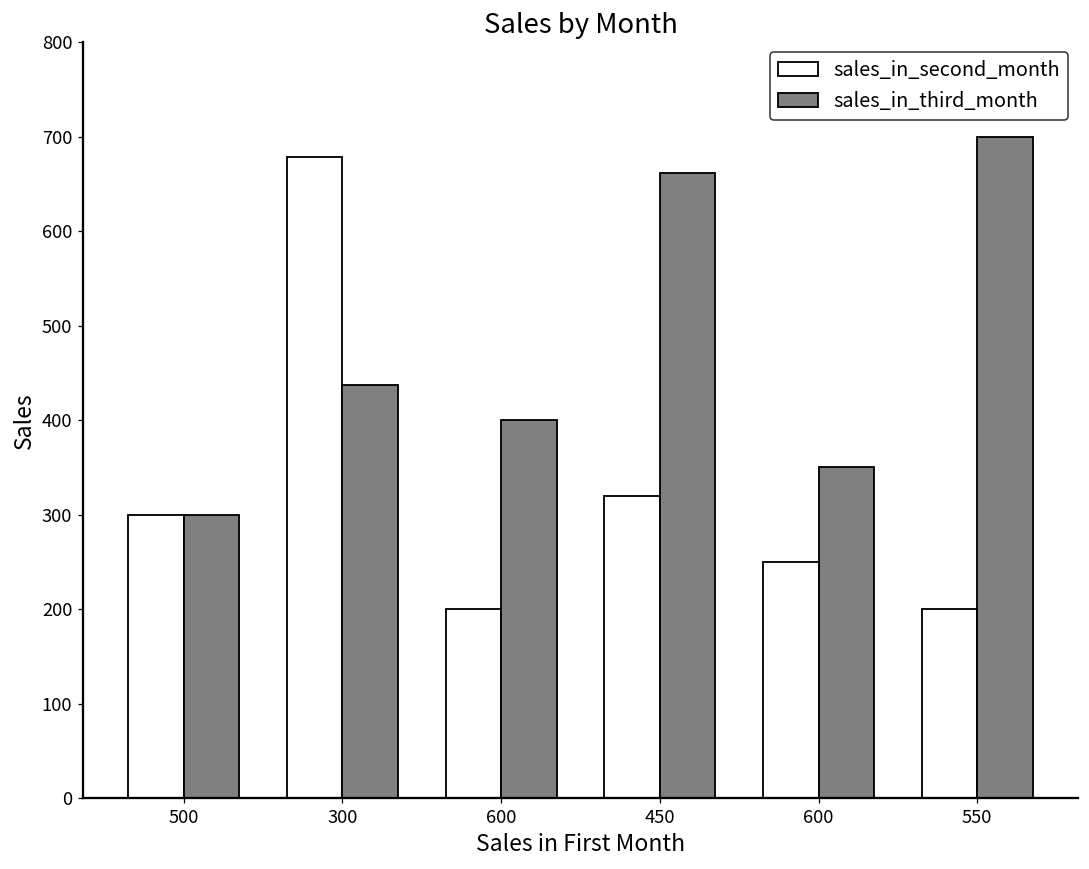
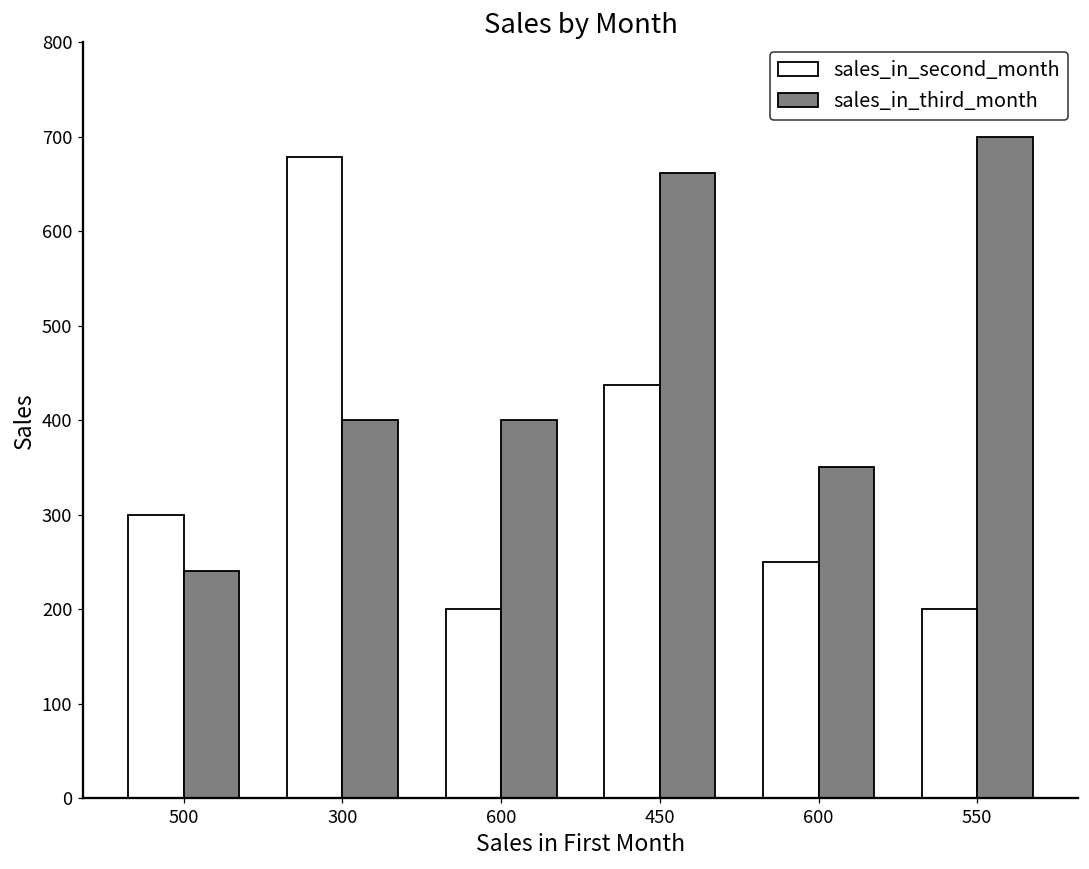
  {
    "sales_in_second_month": {
      "500": 300,
      "300": 680,
-     "450": 320,
+     "450": 440,
      "550": 200
    },
    "sales_in_third_month": {
-     "500": 300,
-     "300": 440,
+     "500": 240,
+     "300": 400,
      "450": 660,
      "550": 700
    }
  }
